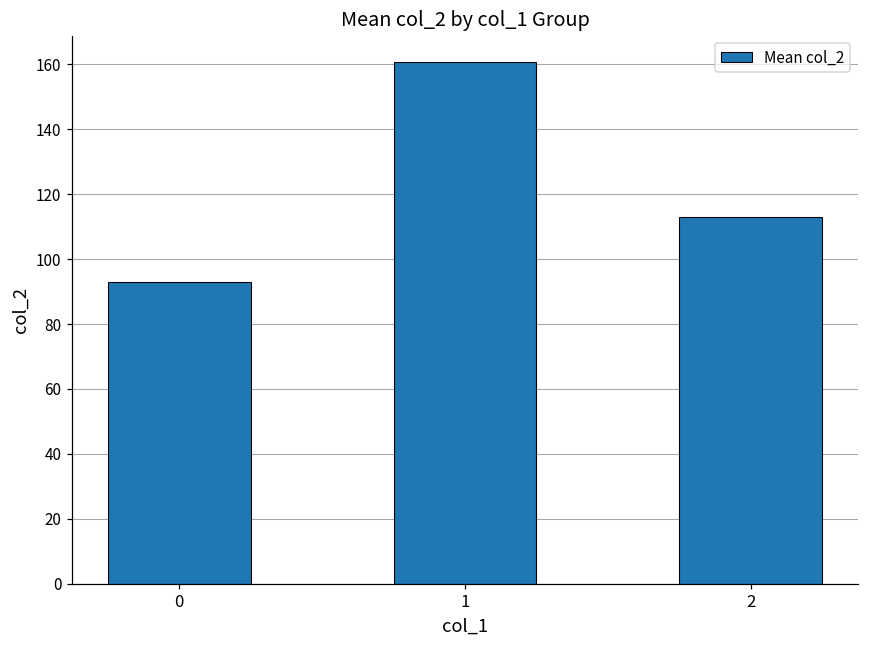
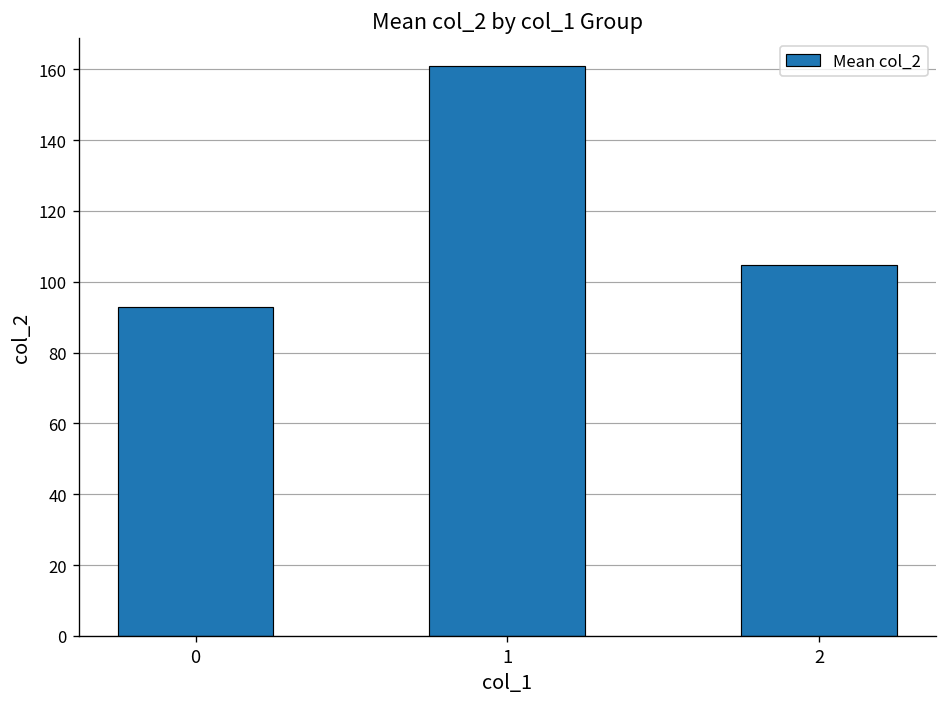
  {
    "0": 93,
    "1": 161,
-   "2": 113
+   "2": 105
  }
